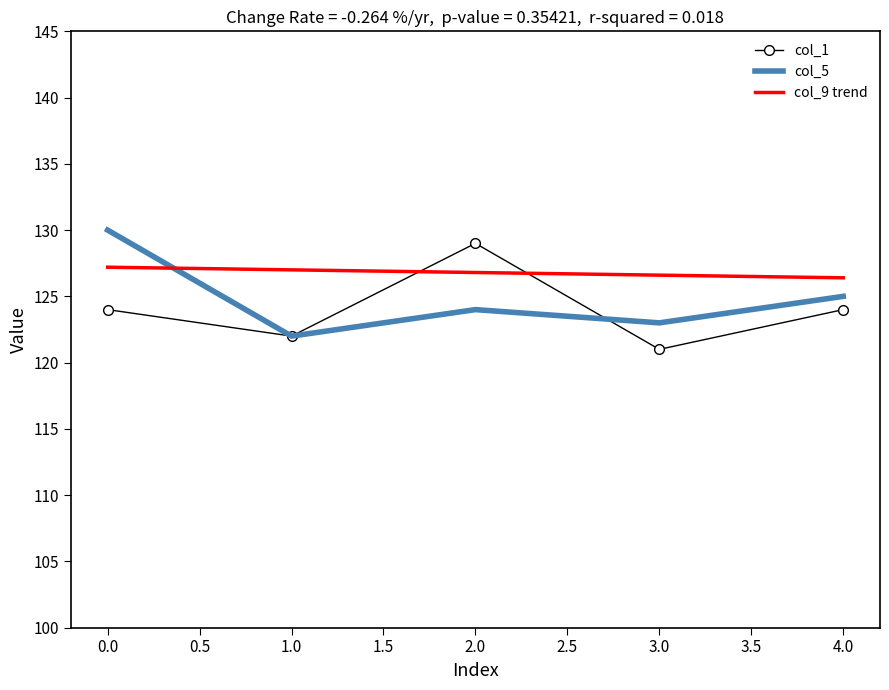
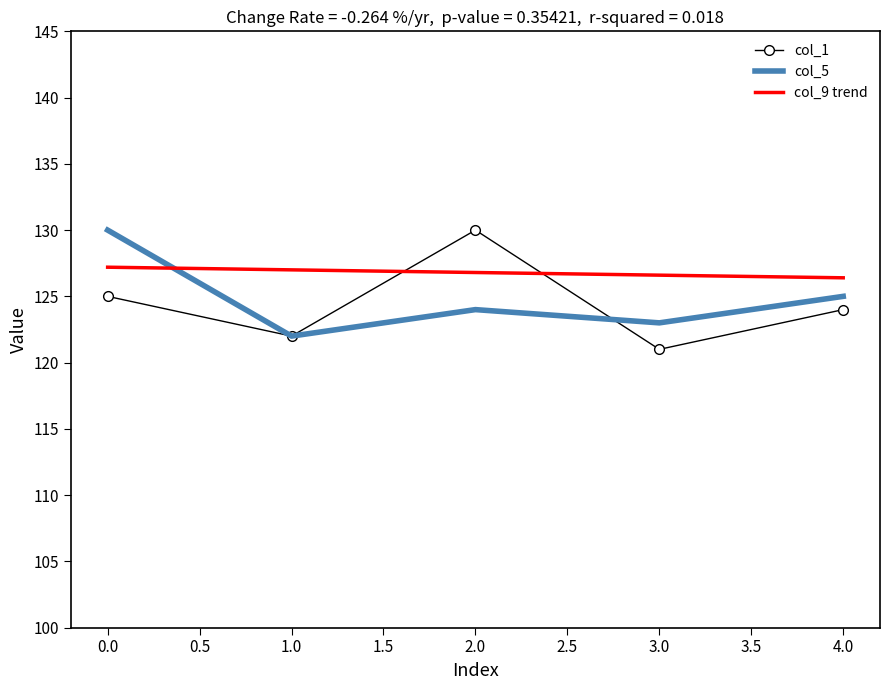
  {
    "col_1": {
-     "0.0": 124,
-     "2.0": 129,
+     "0.0": 125,
+     "2.0": 130,
      "3.0": 121,
      "4.0": 124
    },
    "col_5": {
      "0.0": 130,
      "2.0": 124,
      "3.0": 123,
      "4.0": 125
    },
    "col_9 trend": {
      "0.0": 127.2,
      "1.0": 127,
      "2.0": 126.8,
      "3.0": 126.6,
      "4.0": 126.4
    }
  }
